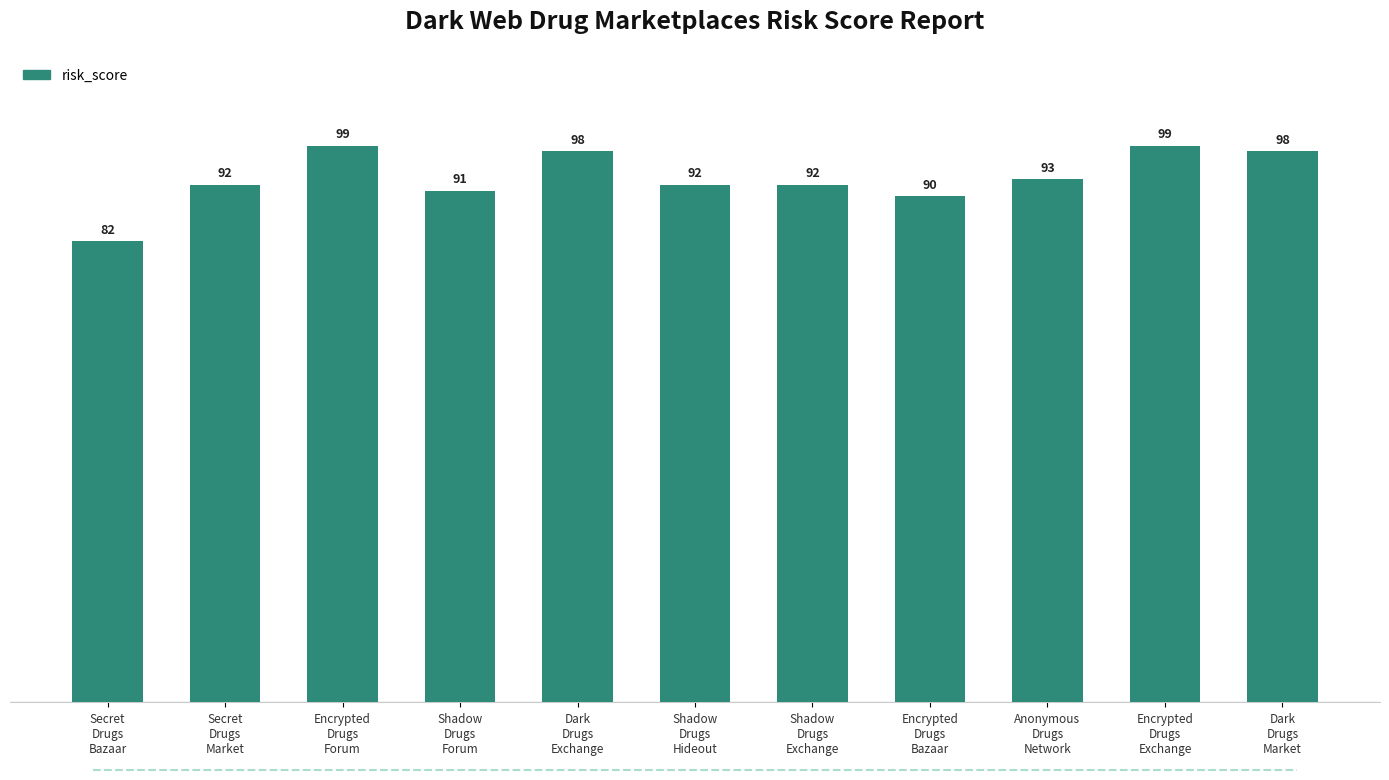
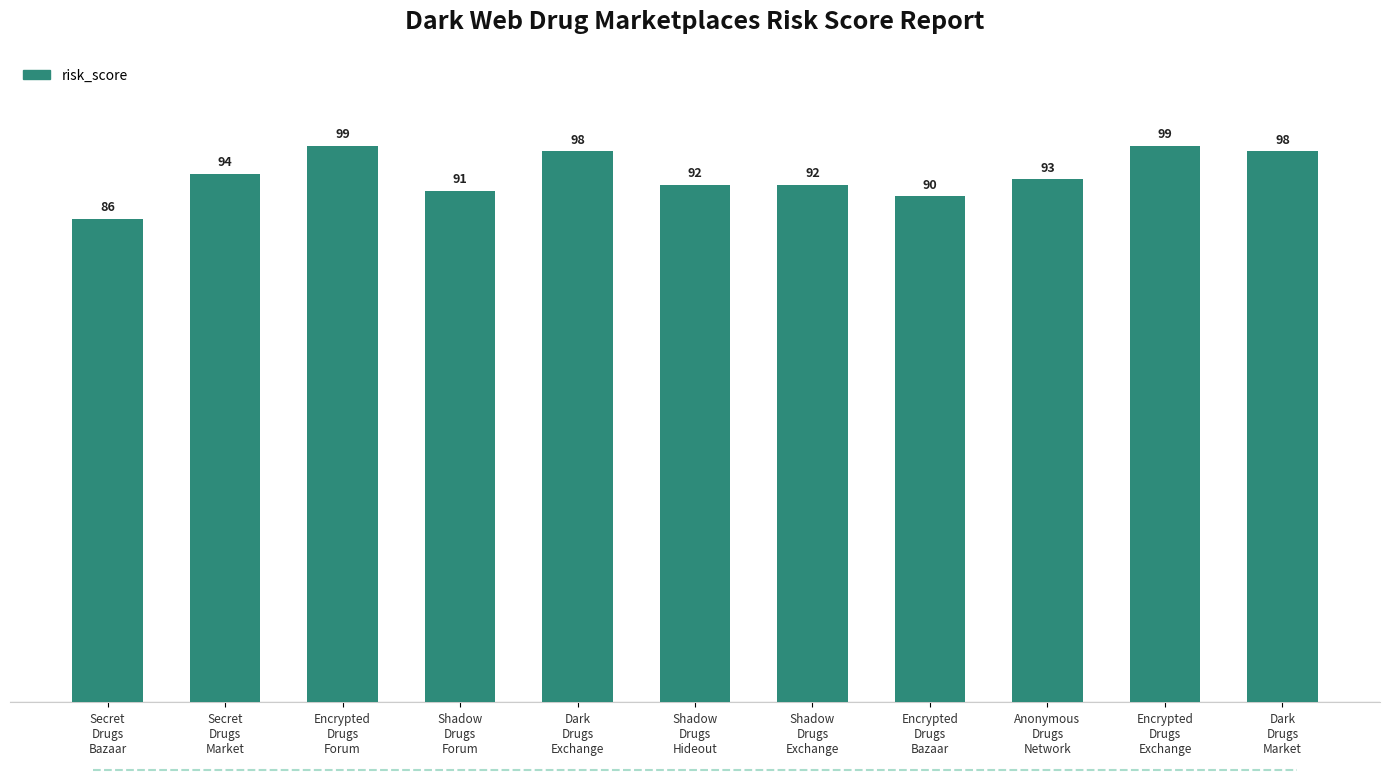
  {
-   "Secret Drugs Bazaar": 82,
-   "Secret Drugs Market": 92,
+   "Secret Drugs Bazaar": 86,
+   "Secret Drugs Market": 94,
    "Encrypted Drugs Forum": 99,
    "Shadow Drugs Forum": 91,
    "Dark Drugs Exchange": 98,
    "Shadow Drugs Hideout": 92,
    "Shadow Drugs Exchange": 92,
    "Encrypted Drugs Bazaar": 90,
    "Anonymous Drugs Network": 93,
    "Encrypted Drugs Exchange": 99,
    "Dark Drugs Market": 98
  }
